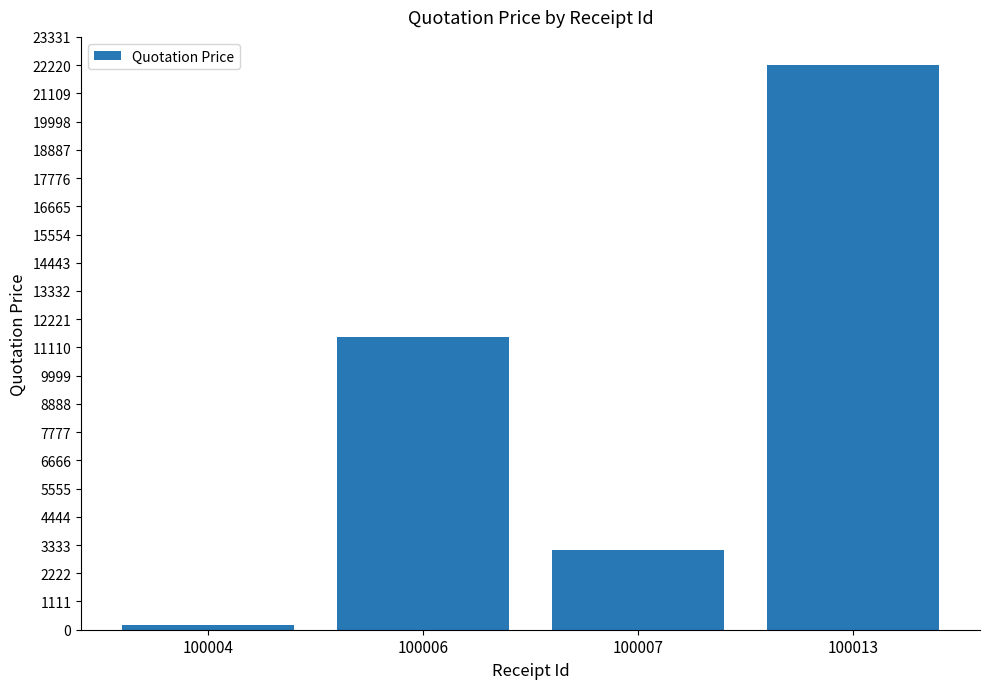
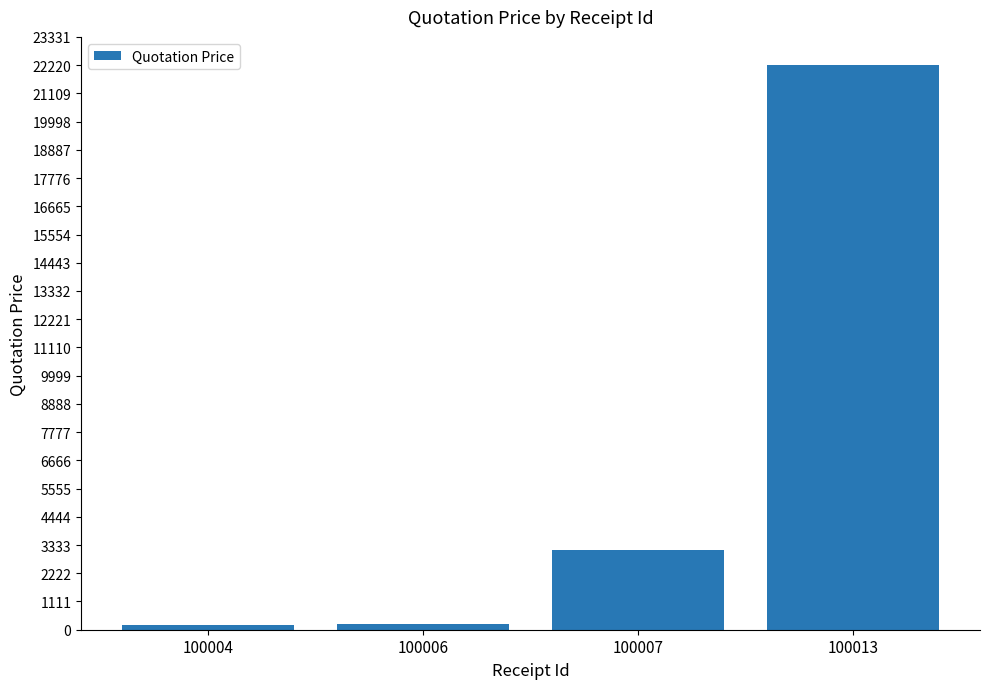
  {
    "100004": 200,
-   "100006": 11500,
+   "100006": 200,
    "100007": 3100,
    "100013": 22200
  }
